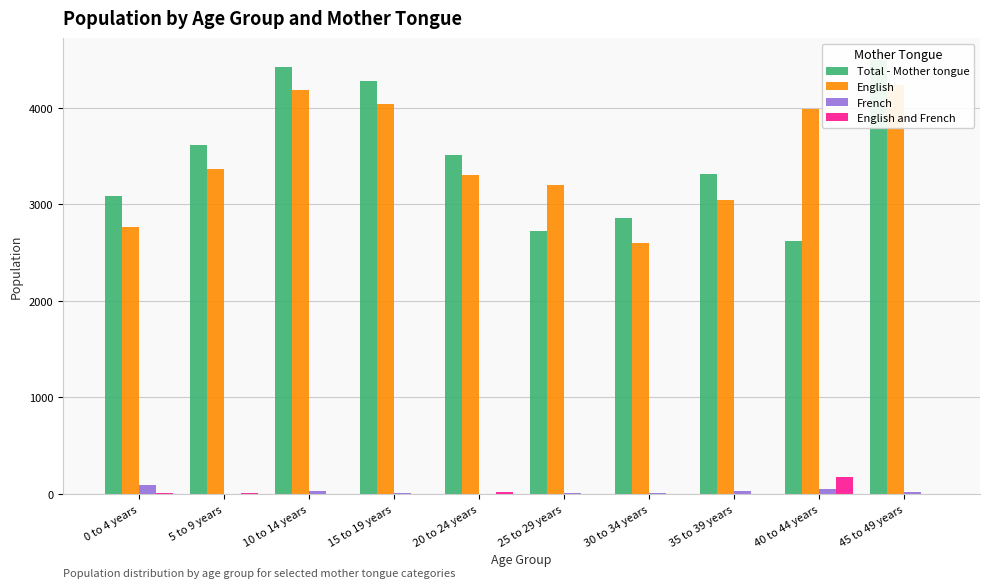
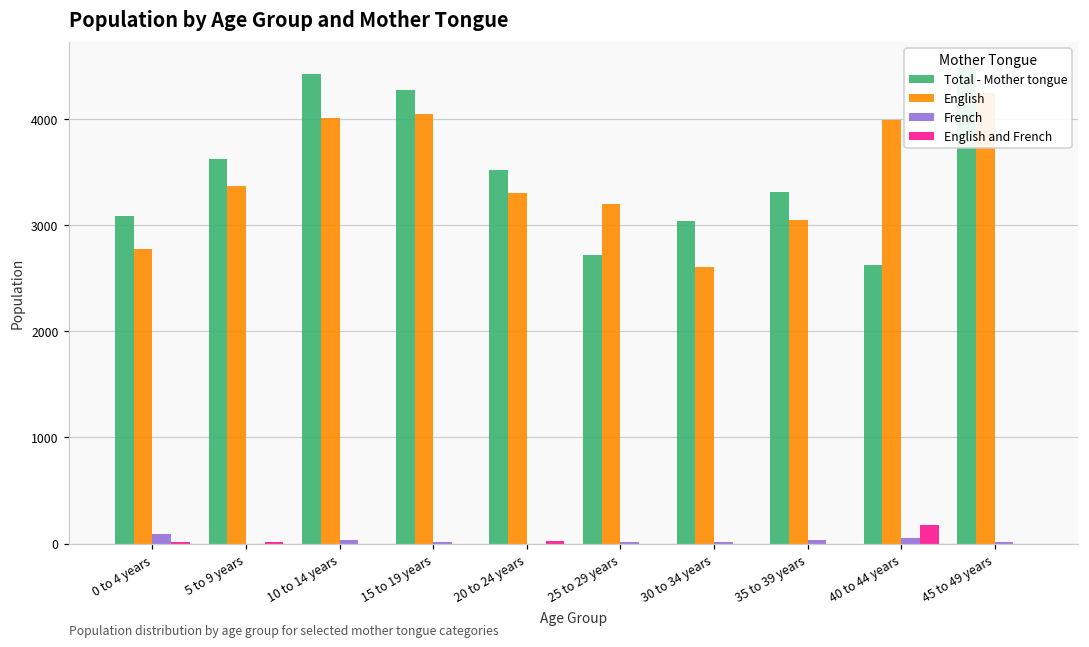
  {
    "Total - Mother tongue": {
      "0 to 4 years": 3100,
      "5 to 9 years": 3600,
      "10 to 14 years": 4400,
      "15 to 19 years": 4300,
      "20 to 24 years": 3500,
      "25 to 29 years": 2700,
-     "30 to 34 years": 2900,
+     "30 to 34 years": 3000,
      "35 to 39 years": 3300,
      "40 to 44 years": 2600
    },
    "English": {
      "0 to 4 years": 2800,
      "5 to 9 years": 3400,
-     "10 to 14 years": 4200,
+     "10 to 14 years": 4000,
      "15 to 19 years": 4000,
      "20 to 24 years": 3300,
      "25 to 29 years": 3200,
      "30 to 34 years": 2600,
      "35 to 39 years": 3100,
      "40 to 44 years": 4000
    },
    "French": {
      "0 to 4 years": 100,
      "5 to 9 years": 0,
      "10 to 14 years": 0,
      "20 to 24 years": 0,
      "35 to 39 years": 0,
      "40 to 44 years": 100
    },
    "English and French": {
      "10 to 14 years": 0,
      "15 to 19 years": 0,
      "25 to 29 years": 0,
      "30 to 34 years": 0,
      "35 to 39 years": 0,
      "40 to 44 years": 200,
      "45 to 49 years": 0
    }
  }
